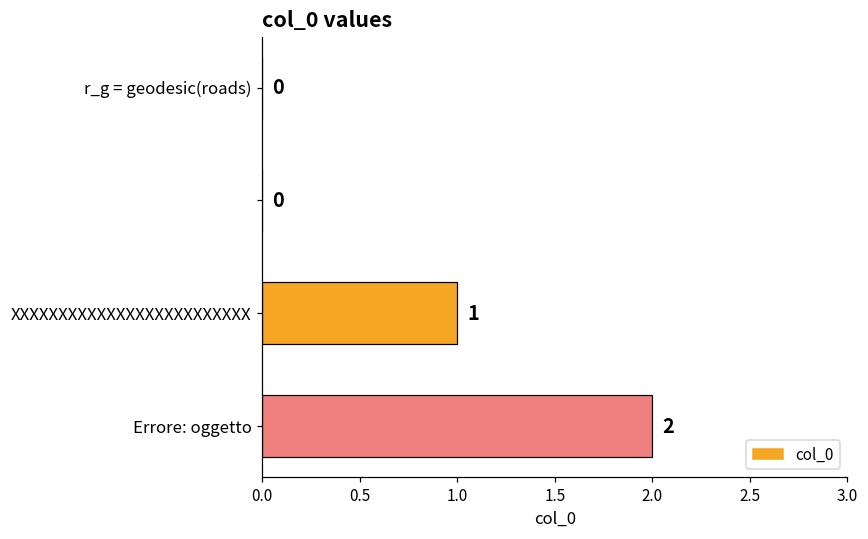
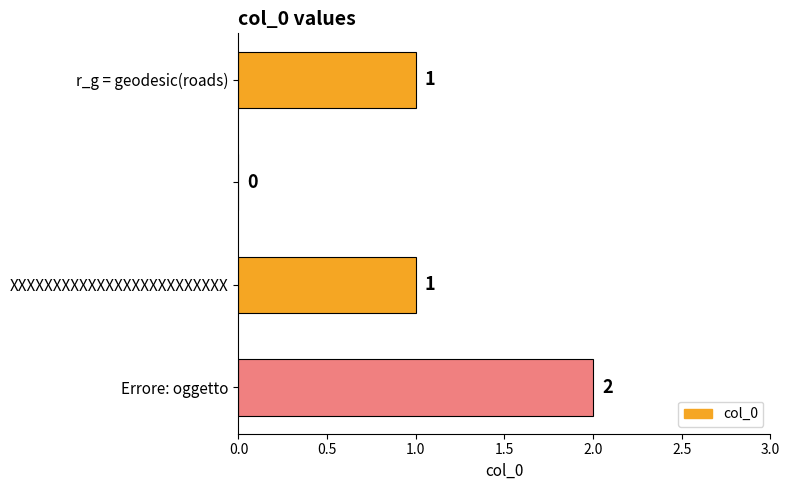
  {
-   "r_g = geodesic(roads)": 0,
+   "r_g = geodesic(roads)": 1,
    "XXXXXXXXXXXXXXXXXXXXXXXXX": 1,
    "Errore: oggetto": 2
  }
